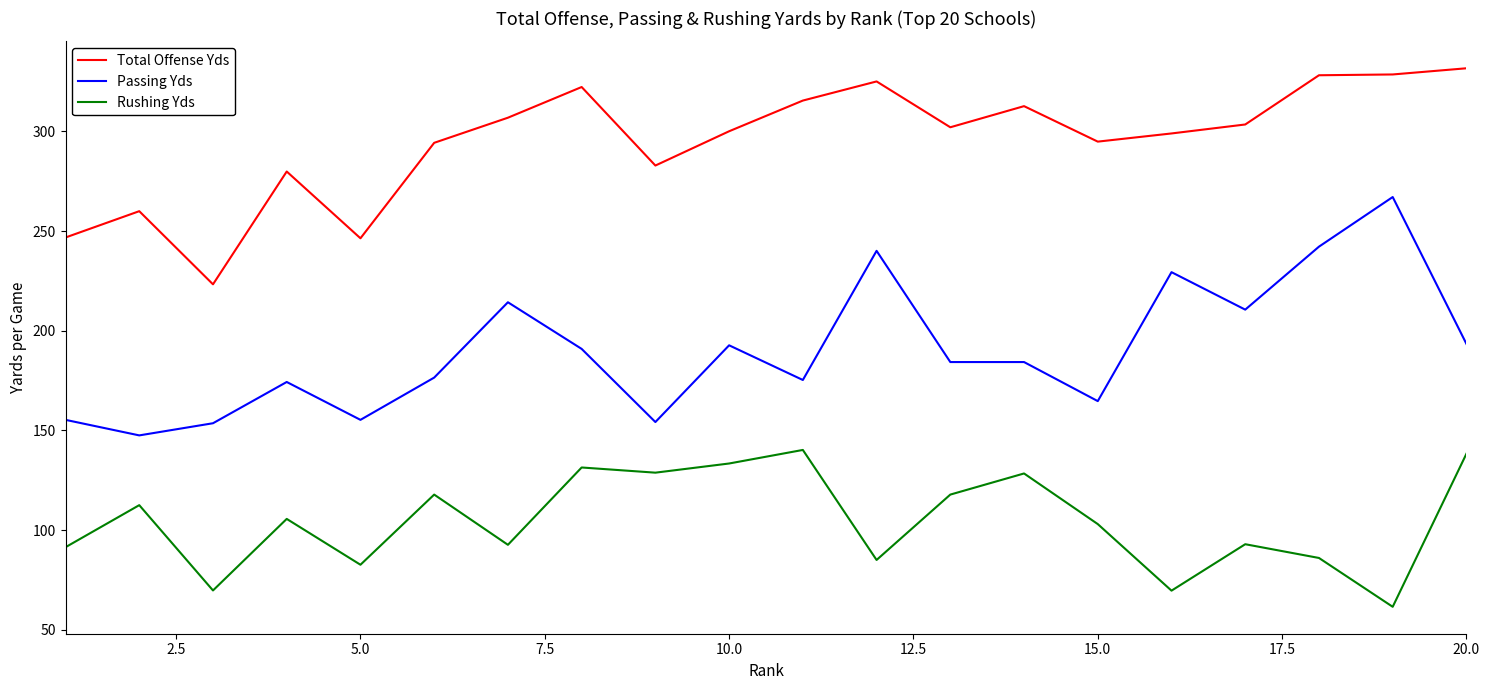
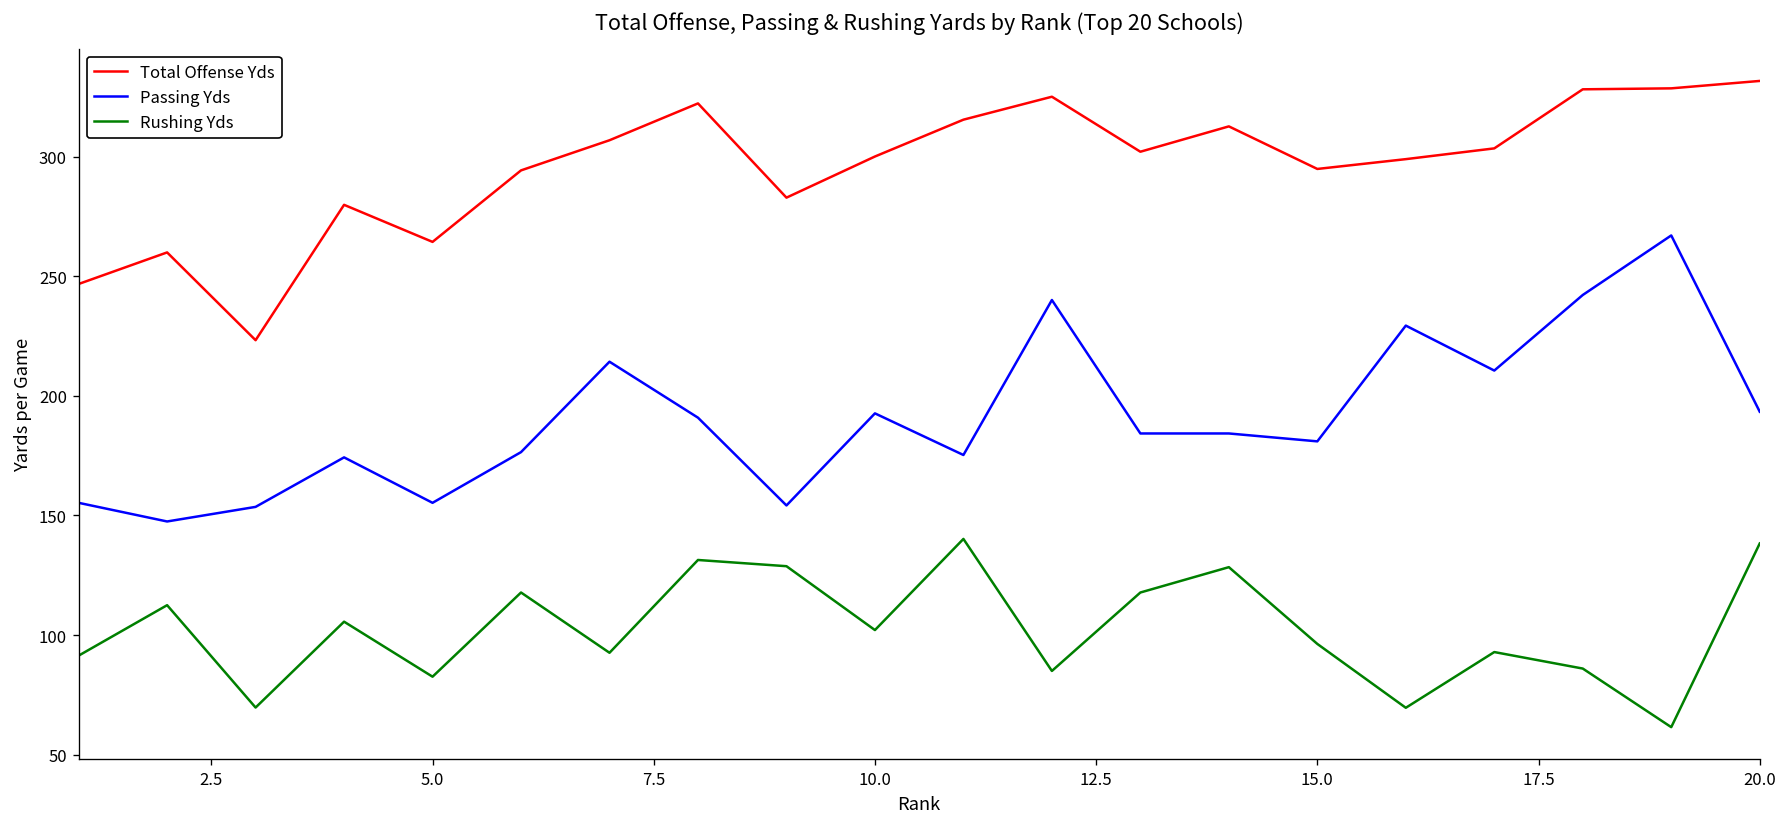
  {
    "Total Offense Yds": {
-     "5.0": 246,
+     "5.0": 264,
      "10.0": 300,
      "15.0": 295,
      "20.0": 332
    },
    "Passing Yds": {
      "5.0": 155,
      "10.0": 193,
-     "15.0": 165,
+     "15.0": 181,
      "20.0": 193
    },
    "Rushing Yds": {
      "5.0": 83,
-     "10.0": 133,
-     "15.0": 103,
+     "10.0": 102,
+     "15.0": 96,
      "20.0": 138
    }
  }
